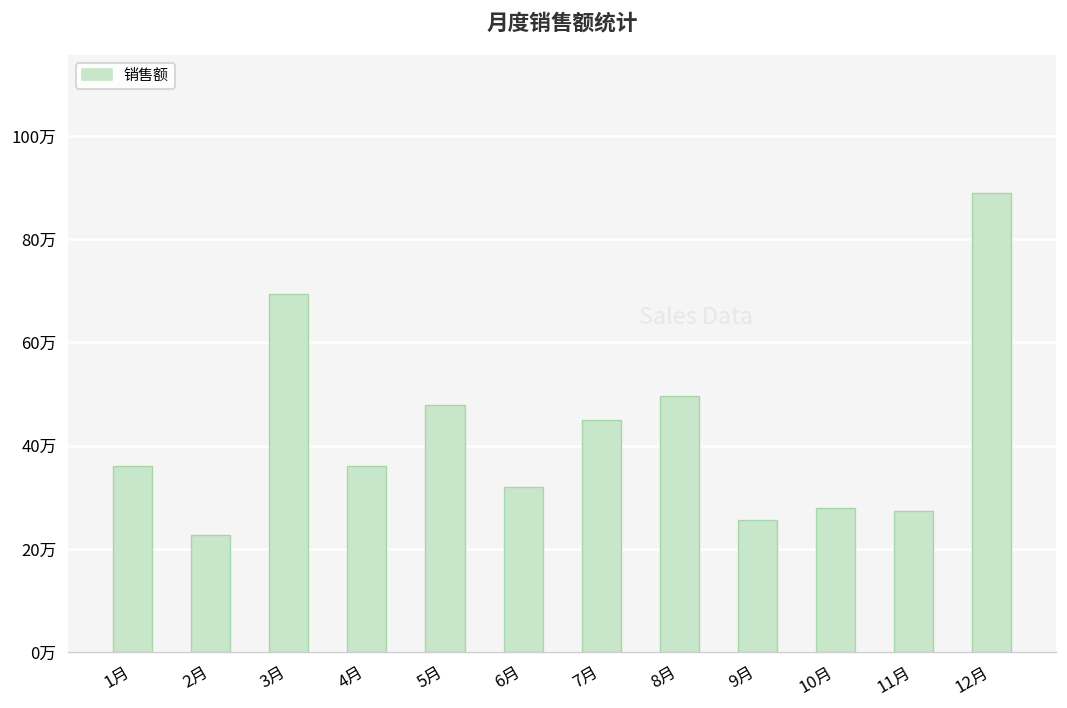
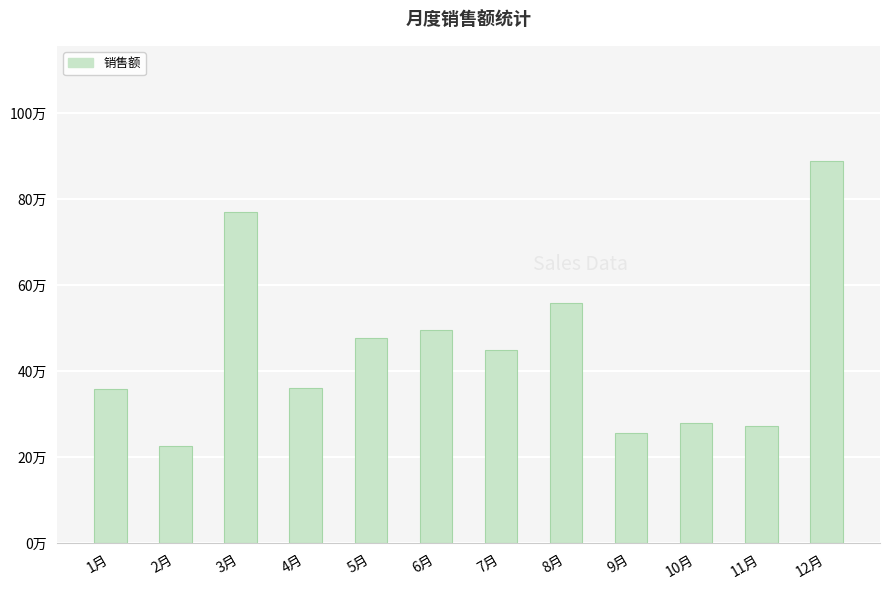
  {
    "1月": "36万",
    "2月": "23万",
-   "3月": "69万",
+   "3月": "77万",
    "4月": "36万",
    "5月": "48万",
-   "6月": "32万",
+   "6月": "50万",
    "7月": "45万",
-   "8月": "50万",
+   "8月": "56万",
    "9月": "26万",
    "10月": "28万",
    "11月": "27万",
    "12月": "89万"
  }
